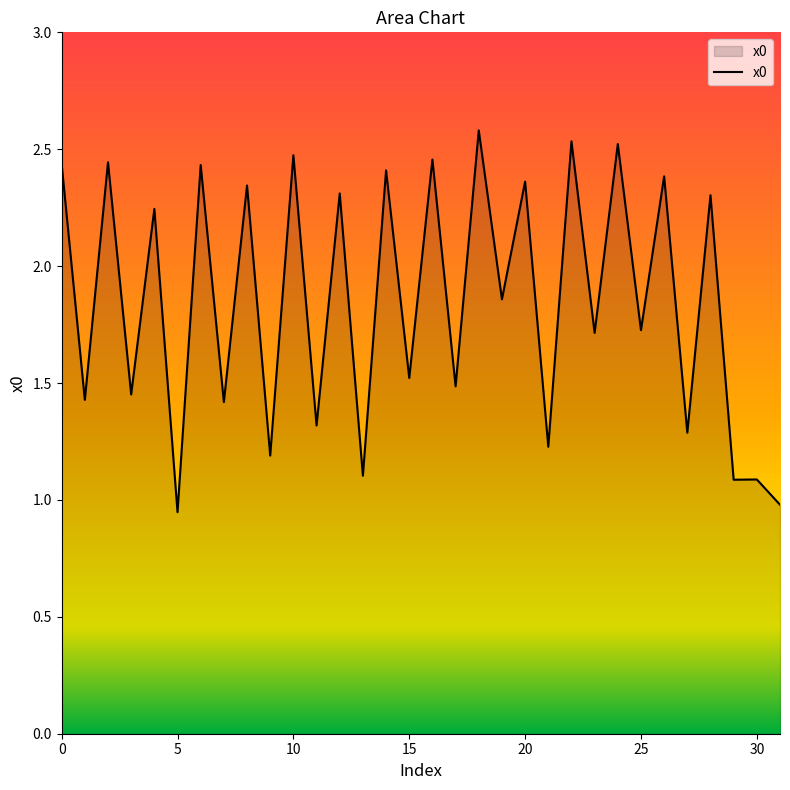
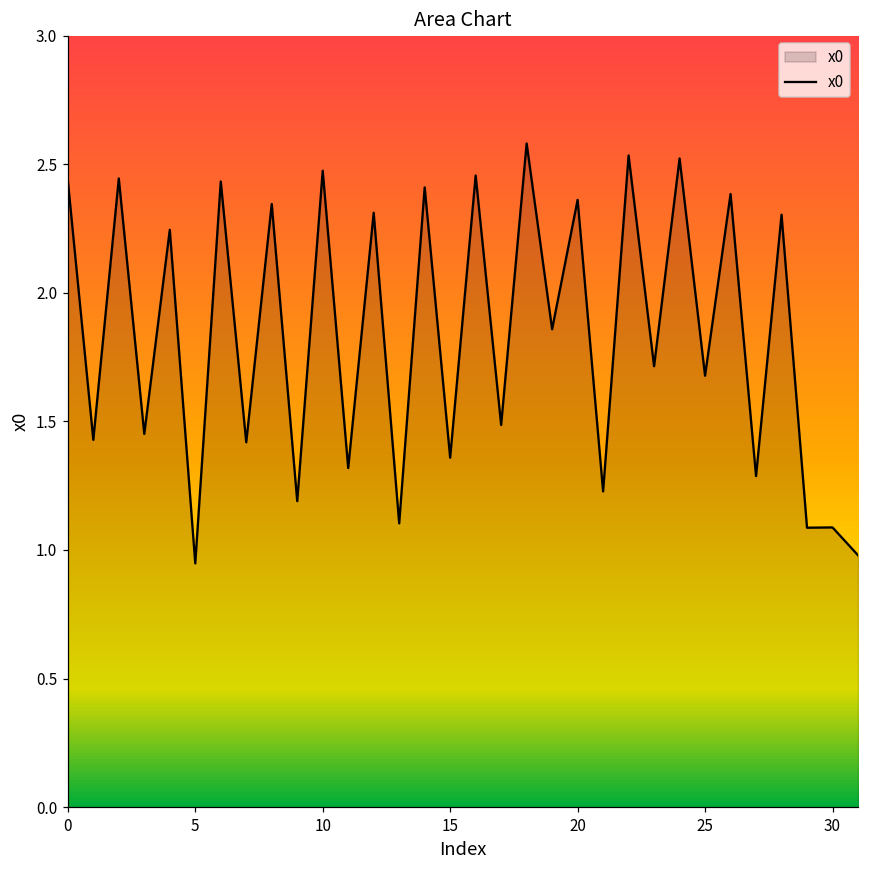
  {
    "0": 2.44,
    "5": 0.95,
    "10": 2.47,
-   "15": 1.52,
+   "15": 1.36,
    "20": 2.36,
-   "25": 1.73,
+   "25": 1.68,
    "30": 1.09
  }
